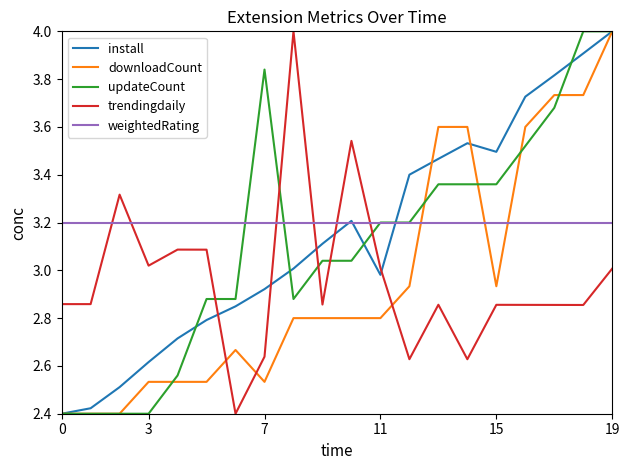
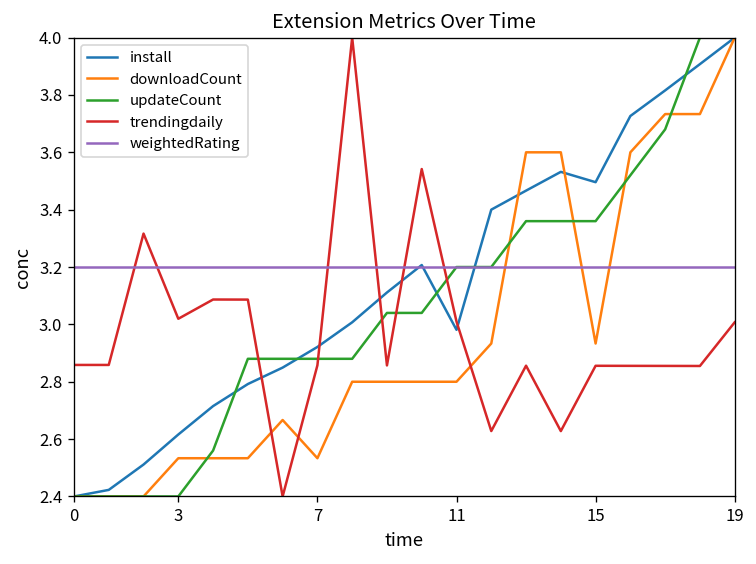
  {
    "install": {
      "3": 2.62,
      "7": 2.92,
      "11": 2.98,
      "15": 3.50
    },
    "downloadCount": {
      "3": 2.53,
      "7": 2.53,
      "11": 2.80,
      "15": 2.93
    },
    "updateCount": {
      "3": 2.40,
-     "7": 3.84,
+     "7": 2.88,
      "15": 3.36
    },
    "trendingdaily": {
      "0": 2.86,
      "3": 3.02,
-     "7": 2.64,
+     "7": 2.86,
      "11": 3.01,
      "15": 2.86,
      "19": 3.01
    },
    "weightedRating": {
      "0": 3.20,
      "3": 3.20,
      "7": 3.20,
      "15": 3.20,
      "19": 3.20
    }
  }
